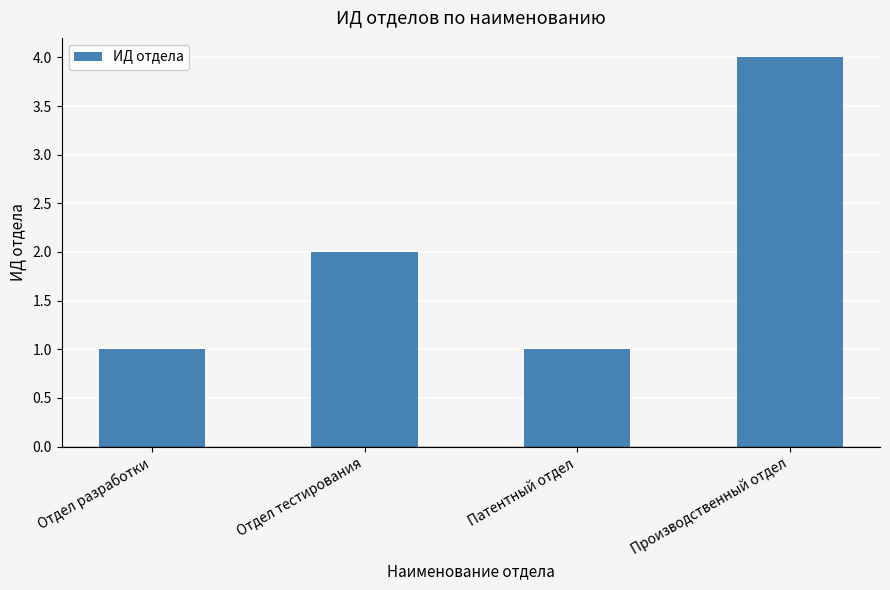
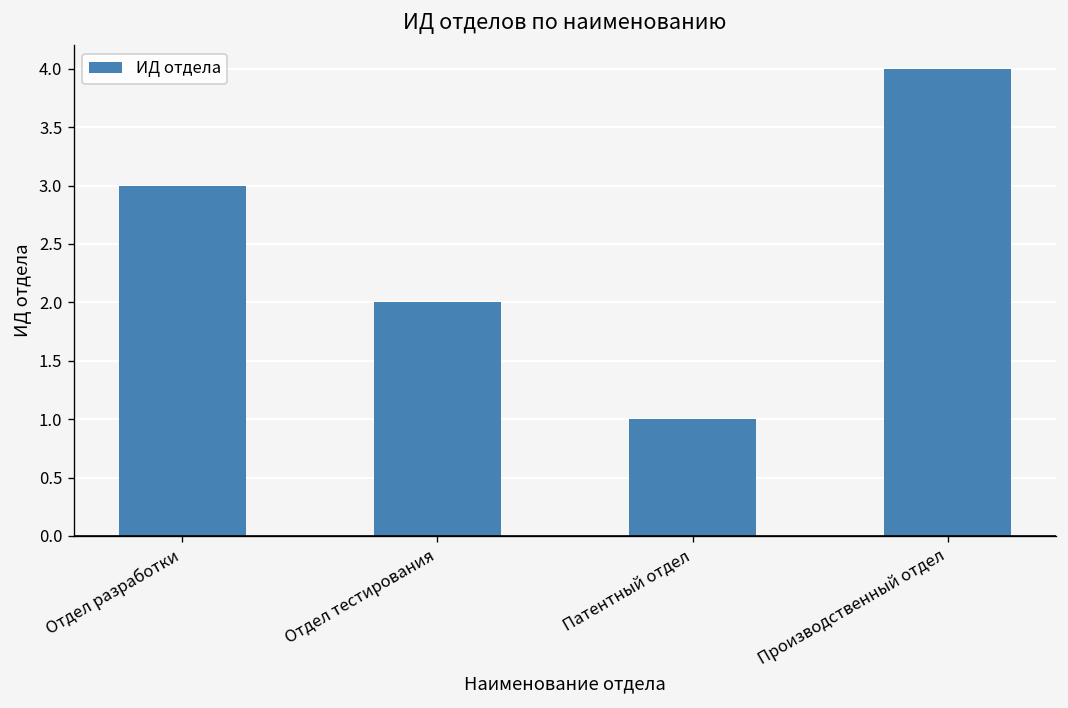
  {
-   "Отдел разработки": 1,
+   "Отдел разработки": 3,
    "Отдел тестирования": 2,
    "Патентный отдел": 1,
    "Производственный отдел": 4
  }
